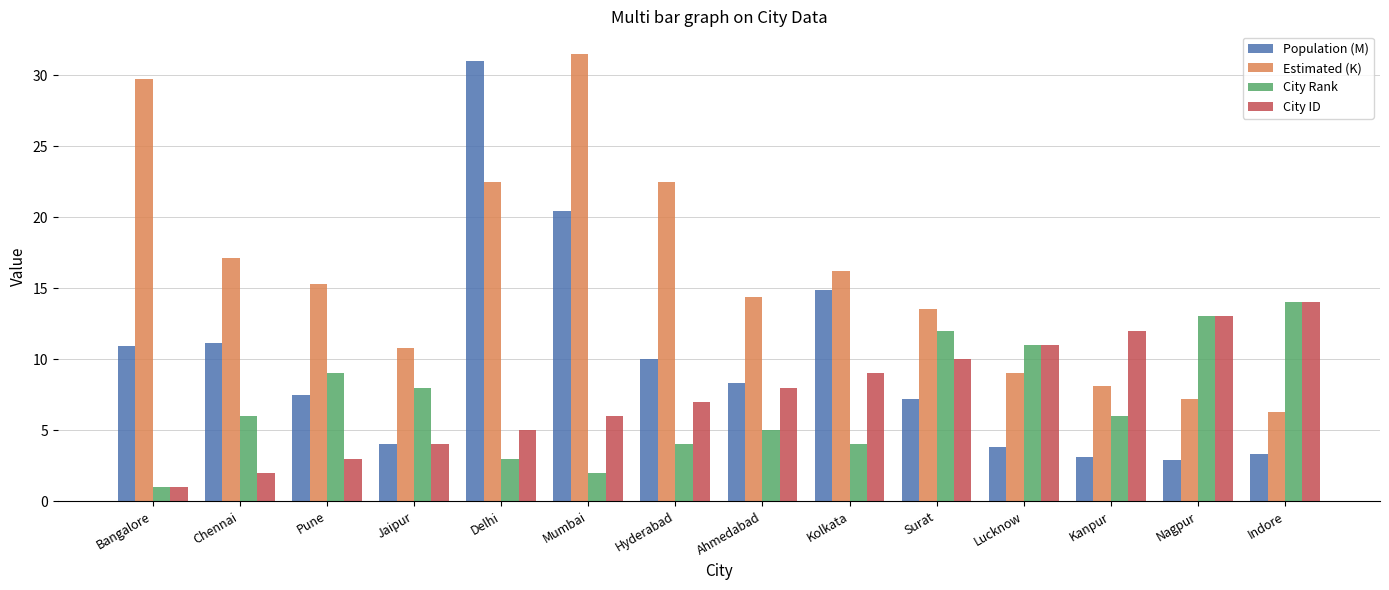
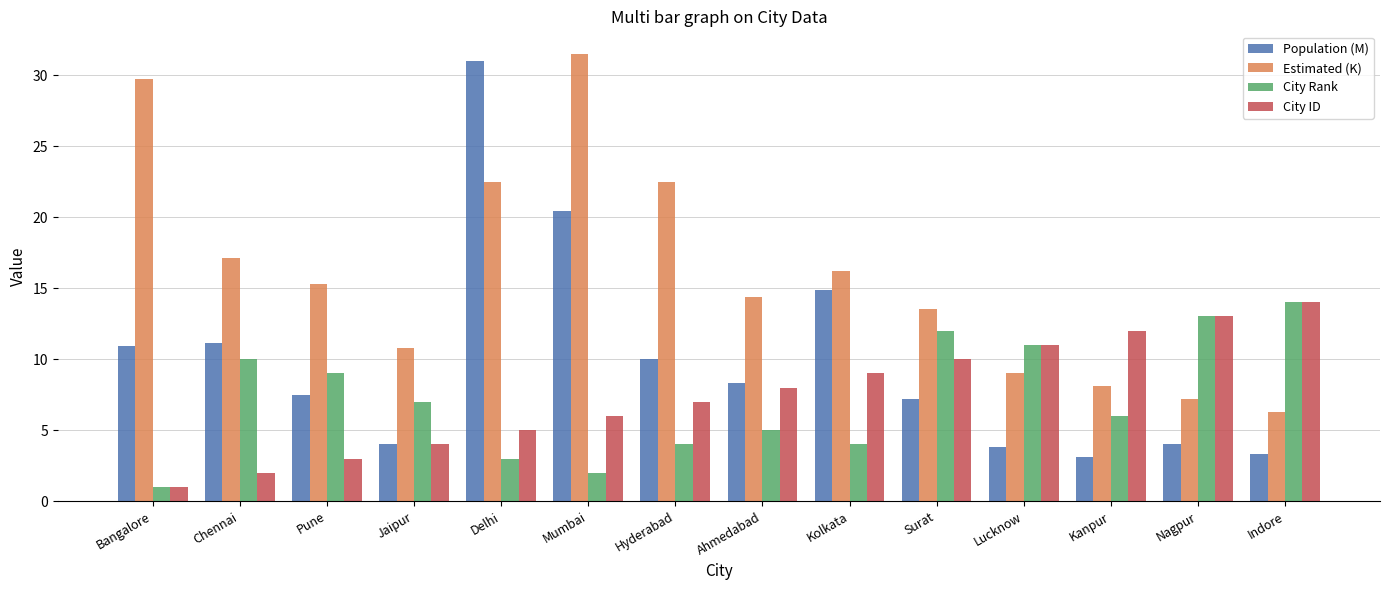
  {
    "Population (M)": {
      "Bangalore": 10.9,
      "Chennai": 11.1,
      "Pune": 7.5,
      "Jaipur": 4.0,
      "Delhi": 31.0,
      "Mumbai": 20.4,
      "Hyderabad": 10.0,
      "Ahmedabad": 8.3,
      "Kolkata": 14.9,
      "Surat": 7.2,
      "Lucknow": 3.8,
      "Kanpur": 3.1,
-     "Nagpur": 2.9,
+     "Nagpur": 4.0,
      "Indore": 3.3
    },
    "City Rank": {
      "Bangalore": 1,
-     "Chennai": 6,
+     "Chennai": 10,
      "Pune": 9,
-     "Jaipur": 8,
+     "Jaipur": 7,
      "Delhi": 3,
      "Mumbai": 2,
      "Hyderabad": 4,
      "Ahmedabad": 5,
      "Kolkata": 4,
      "Surat": 12,
      "Lucknow": 11,
      "Kanpur": 6,
      "Nagpur": 13,
      "Indore": 14
    }
  }
